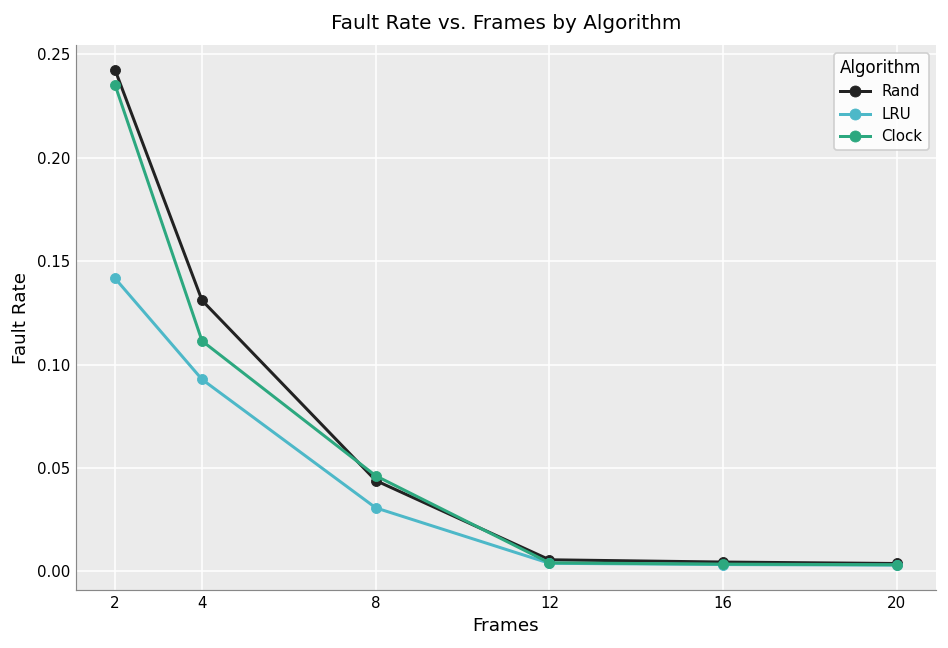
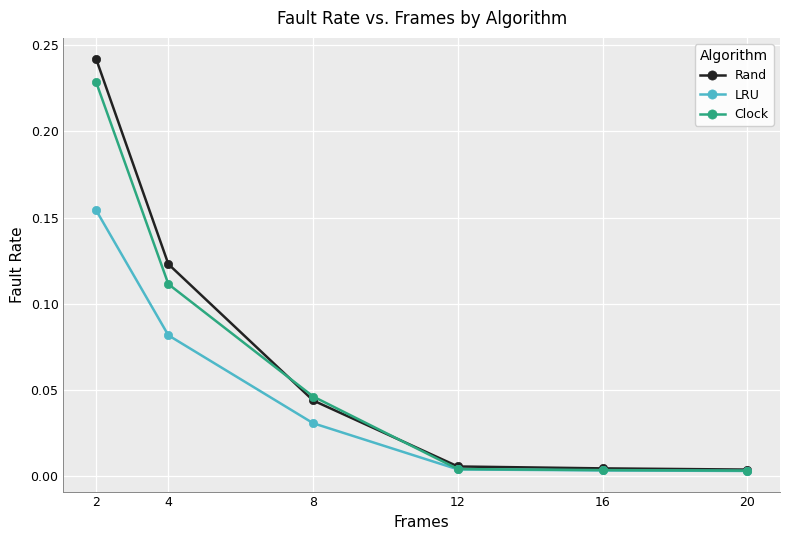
  {
    "Rand": {
      "2": 0.242,
-     "4": 0.131,
+     "4": 0.123,
      "8": 0.044,
      "12": 0.006
    },
    "LRU": {
-     "2": 0.142,
-     "4": 0.093,
+     "2": 0.154,
+     "4": 0.082,
      "8": 0.031
    },
    "Clock": {
-     "2": 0.235,
+     "2": 0.229,
      "4": 0.111,
      "8": 0.046
    }
  }
